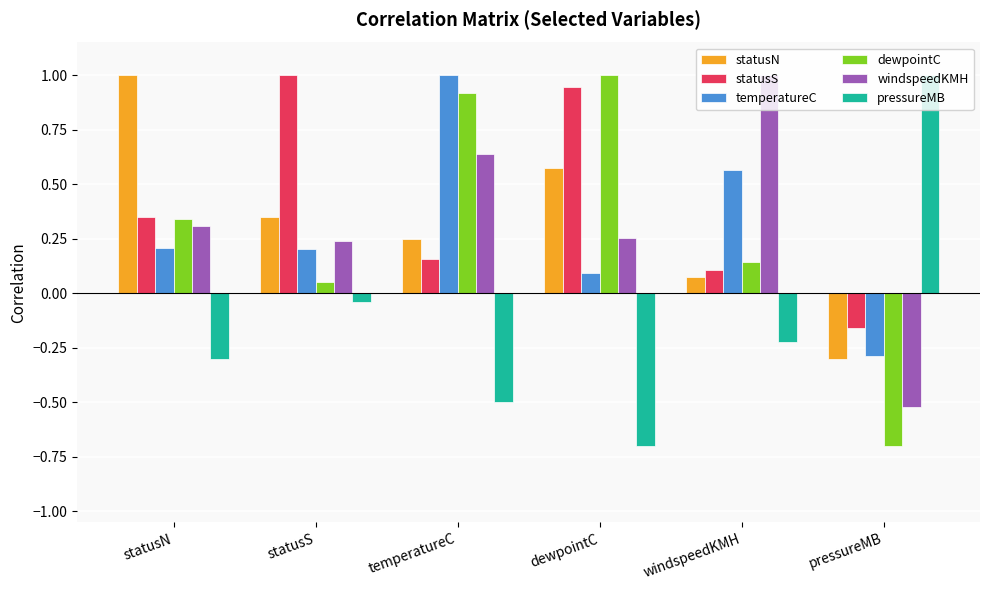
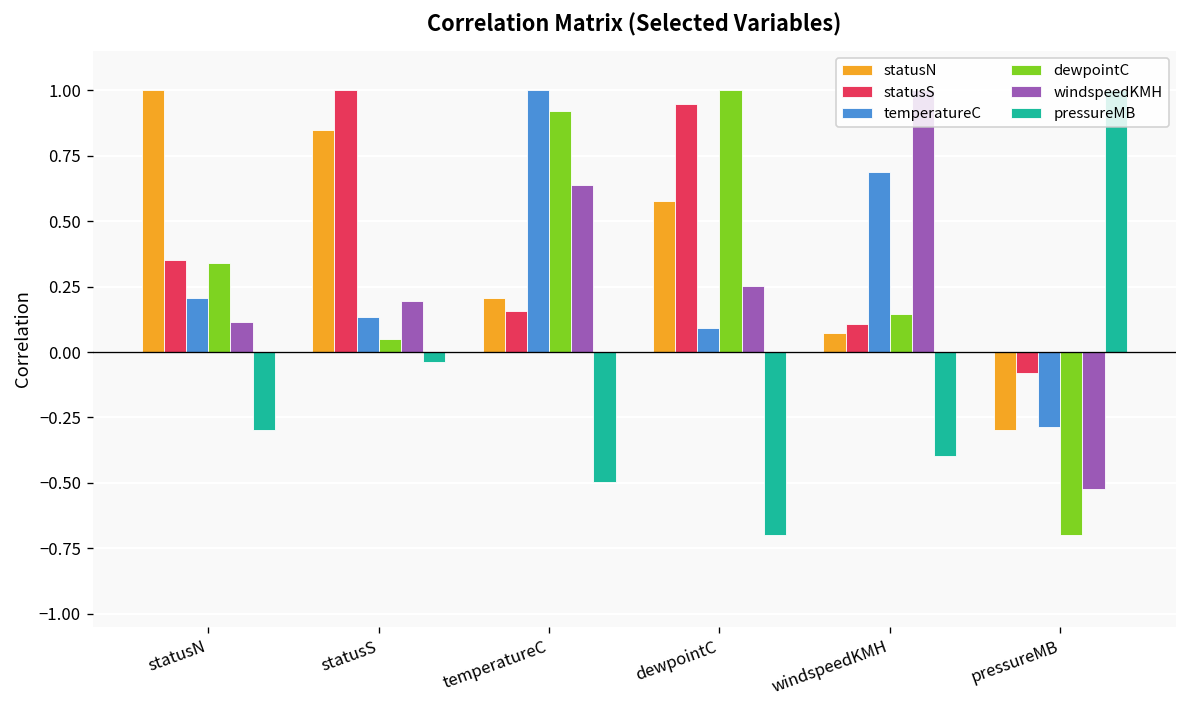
  {
    "statusN": {
      "statusN": 1.00,
-     "statusS": 0.35,
-     "temperatureC": 0.25,
+     "statusS": 0.85,
+     "temperatureC": 0.21,
      "dewpointC": 0.58,
      "windspeedKMH": 0.07,
      "pressureMB": -0.30
    },
    "statusS": {
      "statusN": 0.35,
      "statusS": 1.00,
      "temperatureC": 0.16,
      "dewpointC": 0.95,
      "windspeedKMH": 0.11,
-     "pressureMB": -0.16
+     "pressureMB": -0.08
    },
    "temperatureC": {
      "statusN": 0.21,
-     "statusS": 0.21,
+     "statusS": 0.13,
      "temperatureC": 1.00,
      "dewpointC": 0.09,
-     "windspeedKMH": 0.56,
+     "windspeedKMH": 0.69,
      "pressureMB": -0.29
    },
    "dewpointC": {
      "statusN": 0.34,
      "statusS": 0.05,
      "temperatureC": 0.92,
      "dewpointC": 1.00,
      "windspeedKMH": 0.14,
      "pressureMB": -0.70
    },
    "windspeedKMH": {
-     "statusN": 0.31,
-     "statusS": 0.24,
+     "statusN": 0.11,
+     "statusS": 0.20,
      "temperatureC": 0.64,
      "dewpointC": 0.25,
      "pressureMB": -0.52
    },
    "pressureMB": {
      "statusN": -0.30,
      "statusS": -0.04,
      "temperatureC": -0.50,
      "dewpointC": -0.70,
-     "windspeedKMH": -0.22
+     "windspeedKMH": -0.40
    }
  }
